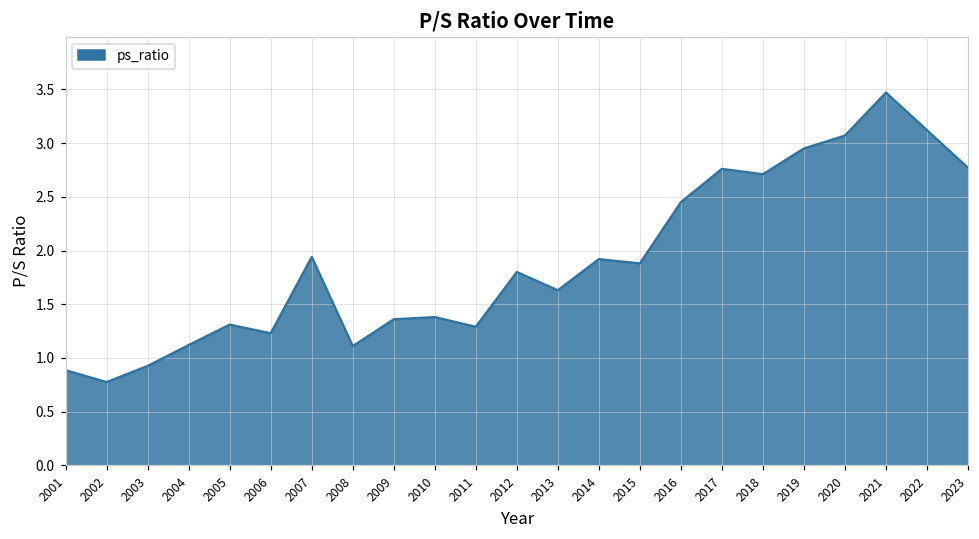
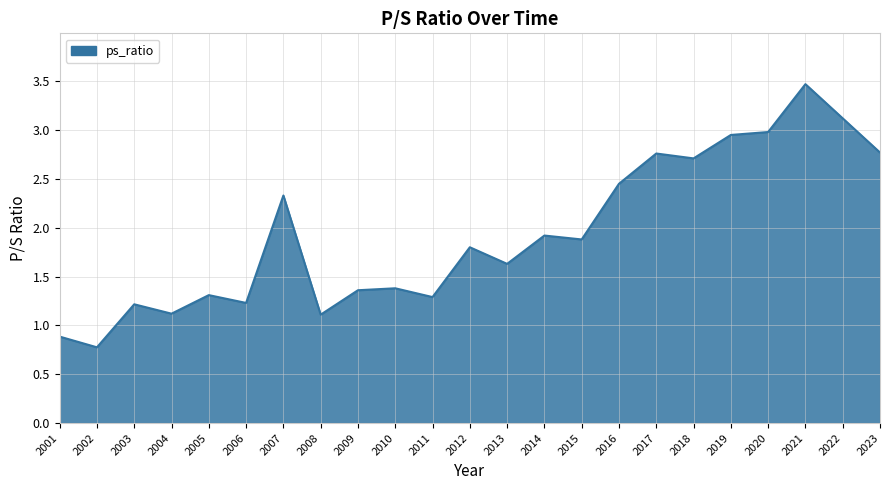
  {
    "2001": 0.9,
    "2002": 0.8,
-   "2003": 0.9,
+   "2003": 1.2,
    "2004": 1.1,
    "2005": 1.3,
    "2006": 1.2,
-   "2007": 1.9,
+   "2007": 2.3,
    "2008": 1.1,
    "2009": 1.4,
    "2010": 1.4,
    "2011": 1.3,
    "2012": 1.8,
    "2013": 1.6,
    "2014": 1.9,
    "2015": 1.9,
    "2016": 2.5,
    "2017": 2.8,
    "2018": 2.7,
    "2019": 3.0,
-   "2020": 3.1,
+   "2020": 3.0,
    "2021": 3.5,
    "2022": 3.1,
    "2023": 2.8
  }
